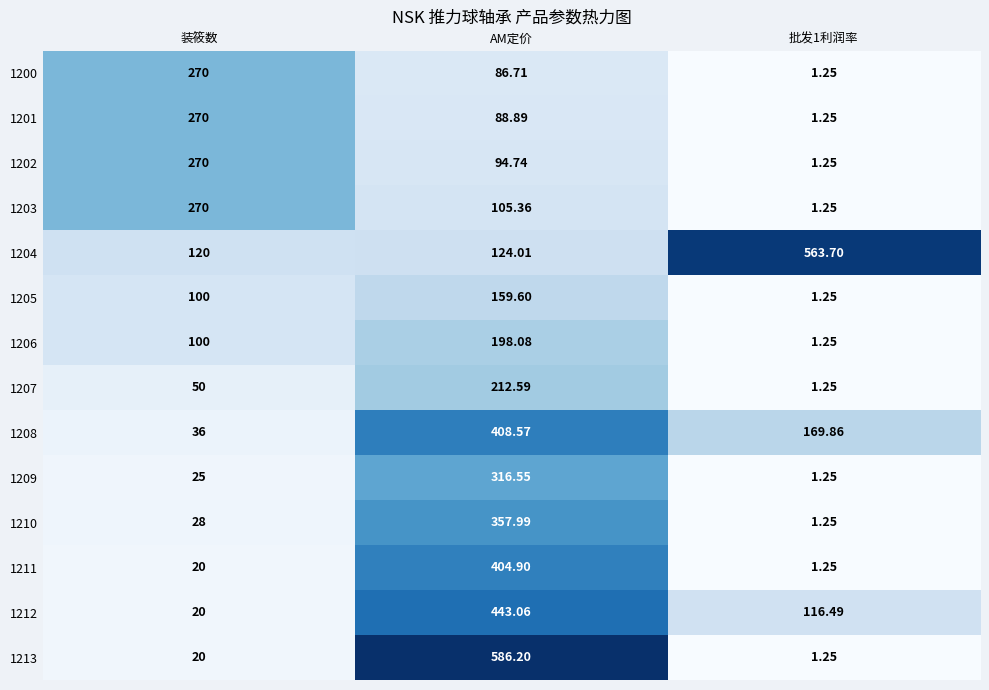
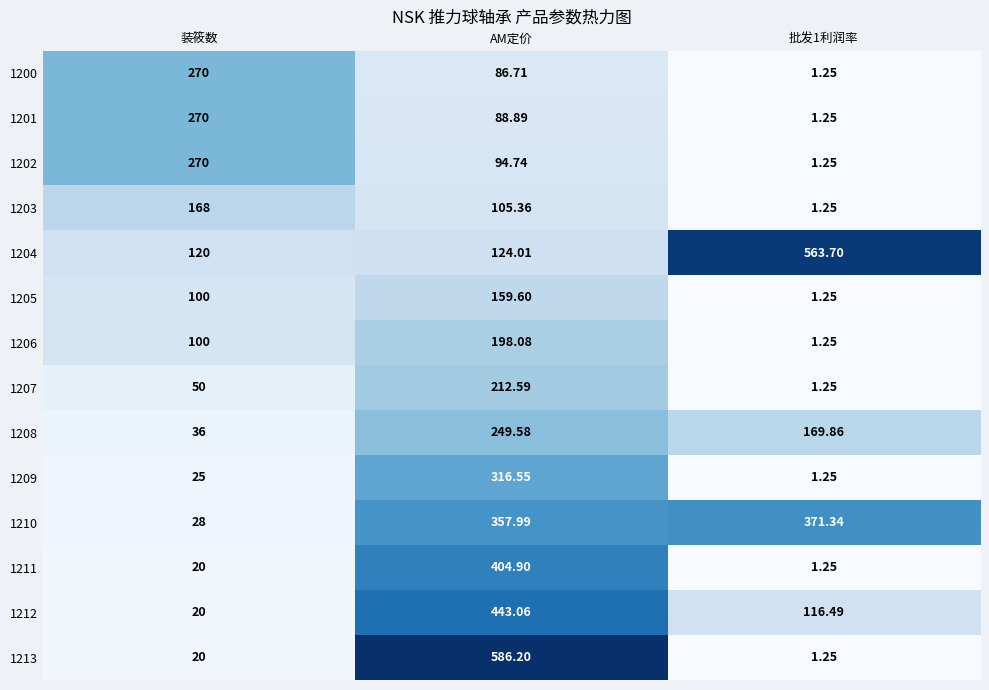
  {
    "1200": {
      "装筱数": 270,
      "AM定价": 86.71,
      "批发1利润率": 1.25
    },
    "1201": {
      "装筱数": 270,
      "AM定价": 88.89,
      "批发1利润率": 1.25
    },
    "1202": {
      "装筱数": 270,
      "AM定价": 94.74,
      "批发1利润率": 1.25
    },
    "1203": {
-     "装筱数": 270,
+     "装筱数": 168,
      "AM定价": 105.36,
      "批发1利润率": 1.25
    },
    "1204": {
      "装筱数": 120,
      "AM定价": 124.01,
      "批发1利润率": 563.70
    },
    "1205": {
      "装筱数": 100,
      "AM定价": 159.60,
      "批发1利润率": 1.25
    },
    "1206": {
      "装筱数": 100,
      "AM定价": 198.08,
      "批发1利润率": 1.25
    },
    "1207": {
      "装筱数": 50,
      "AM定价": 212.59,
      "批发1利润率": 1.25
    },
    "1208": {
      "装筱数": 36,
-     "AM定价": 408.57,
+     "AM定价": 249.58,
      "批发1利润率": 169.86
    },
    "1209": {
      "装筱数": 25,
      "AM定价": 316.55,
      "批发1利润率": 1.25
    },
    "1210": {
      "装筱数": 28,
      "AM定价": 357.99,
-     "批发1利润率": 1.25
+     "批发1利润率": 371.34
    },
    "1211": {
      "装筱数": 20,
      "AM定价": 404.90,
      "批发1利润率": 1.25
    },
    "1212": {
      "装筱数": 20,
      "AM定价": 443.06,
      "批发1利润率": 116.49
    },
    "1213": {
      "装筱数": 20,
      "AM定价": 586.20,
      "批发1利润率": 1.25
    }
  }
